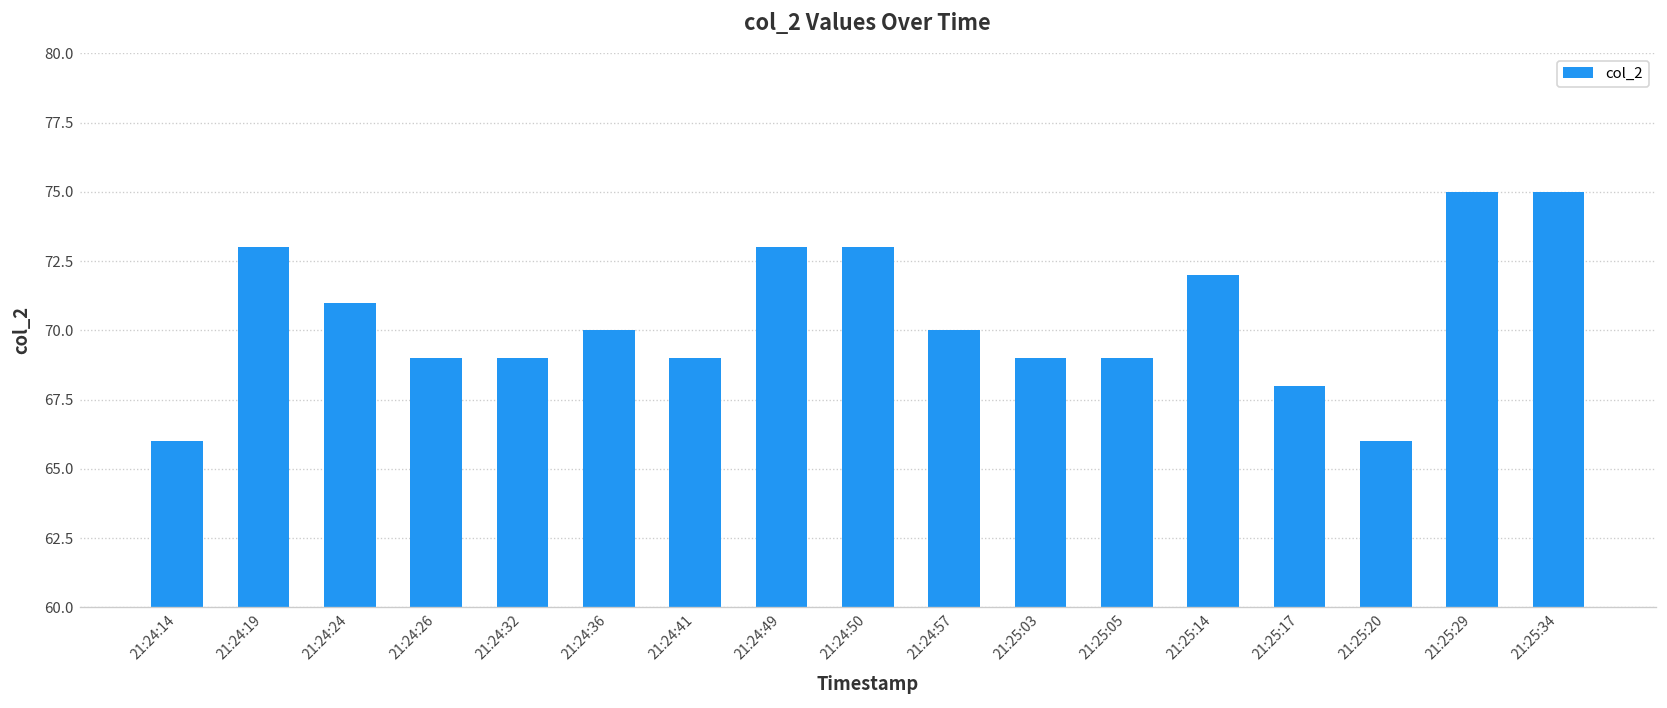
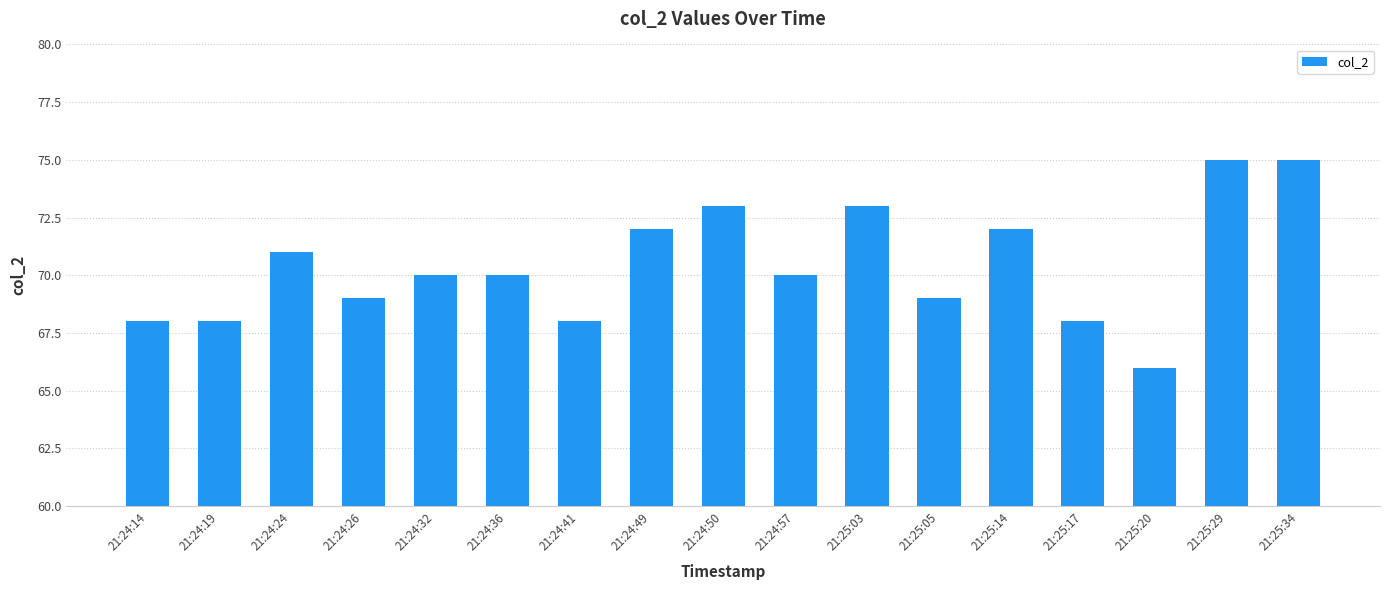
  {
-   "21:24:14": 66,
-   "21:24:19": 73,
+   "21:24:14": 68,
+   "21:24:19": 68,
    "21:24:24": 71,
    "21:24:26": 69,
-   "21:24:32": 69,
+   "21:24:32": 70,
    "21:24:36": 70,
-   "21:24:41": 69,
-   "21:24:49": 73,
+   "21:24:41": 68,
+   "21:24:49": 72,
    "21:24:50": 73,
    "21:24:57": 70,
-   "21:25:03": 69,
+   "21:25:03": 73,
    "21:25:05": 69,
    "21:25:14": 72,
    "21:25:17": 68,
    "21:25:20": 66,
    "21:25:29": 75,
    "21:25:34": 75
  }
